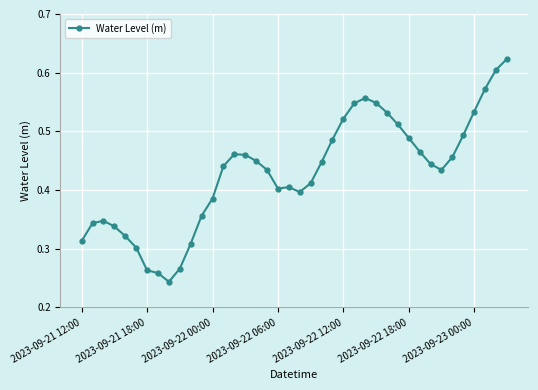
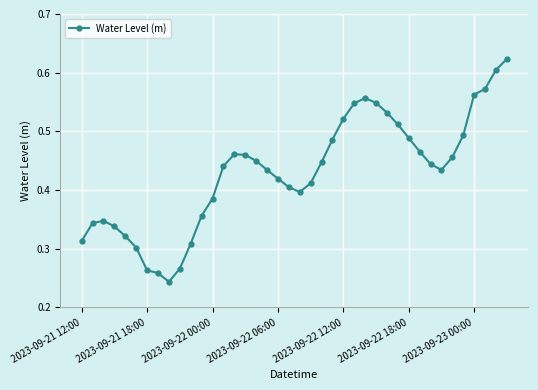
  {
    "2023-09-21 12:00": 0.31,
    "2023-09-21 18:00": 0.26,
    "2023-09-22 00:00": 0.39,
-   "2023-09-22 06:00": 0.40,
+   "2023-09-22 06:00": 0.42,
    "2023-09-22 12:00": 0.52,
    "2023-09-22 18:00": 0.49,
-   "2023-09-23 00:00": 0.53
+   "2023-09-23 00:00": 0.56
  }
